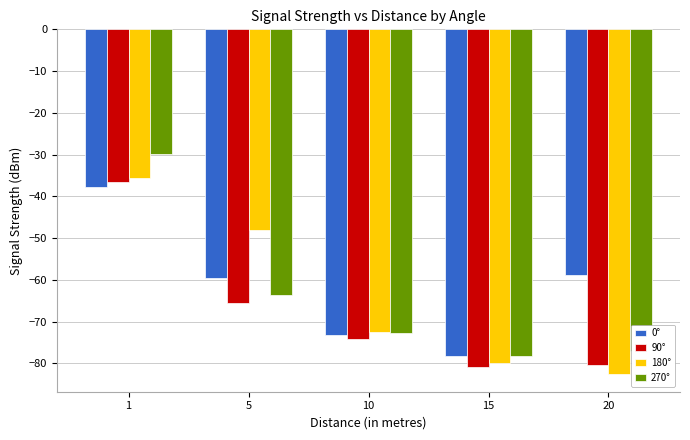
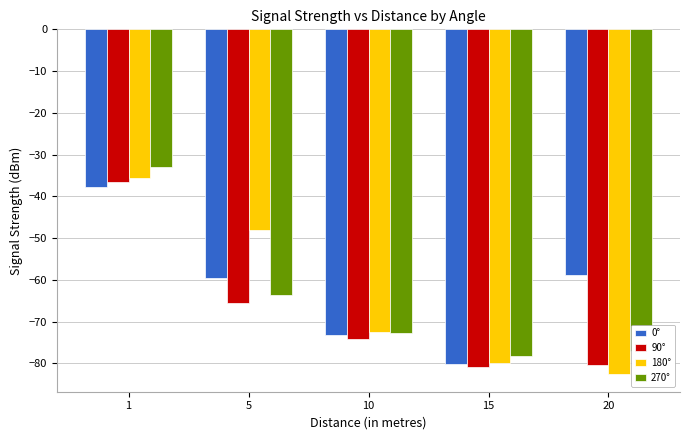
  {
    "0°": {
      "1": -38,
      "5": -60,
      "10": -73,
-     "15": -78,
+     "15": -80,
      "20": -59
    },
    "90°": {
      "1": -37,
      "5": -66,
      "10": -74,
      "15": -81,
      "20": -80
    },
    "180°": {
      "1": -36,
      "5": -48,
      "10": -72,
      "15": -80,
      "20": -83
    },
    "270°": {
-     "1": -30,
+     "1": -33,
      "5": -64,
      "10": -73,
      "15": -78
    }
  }
